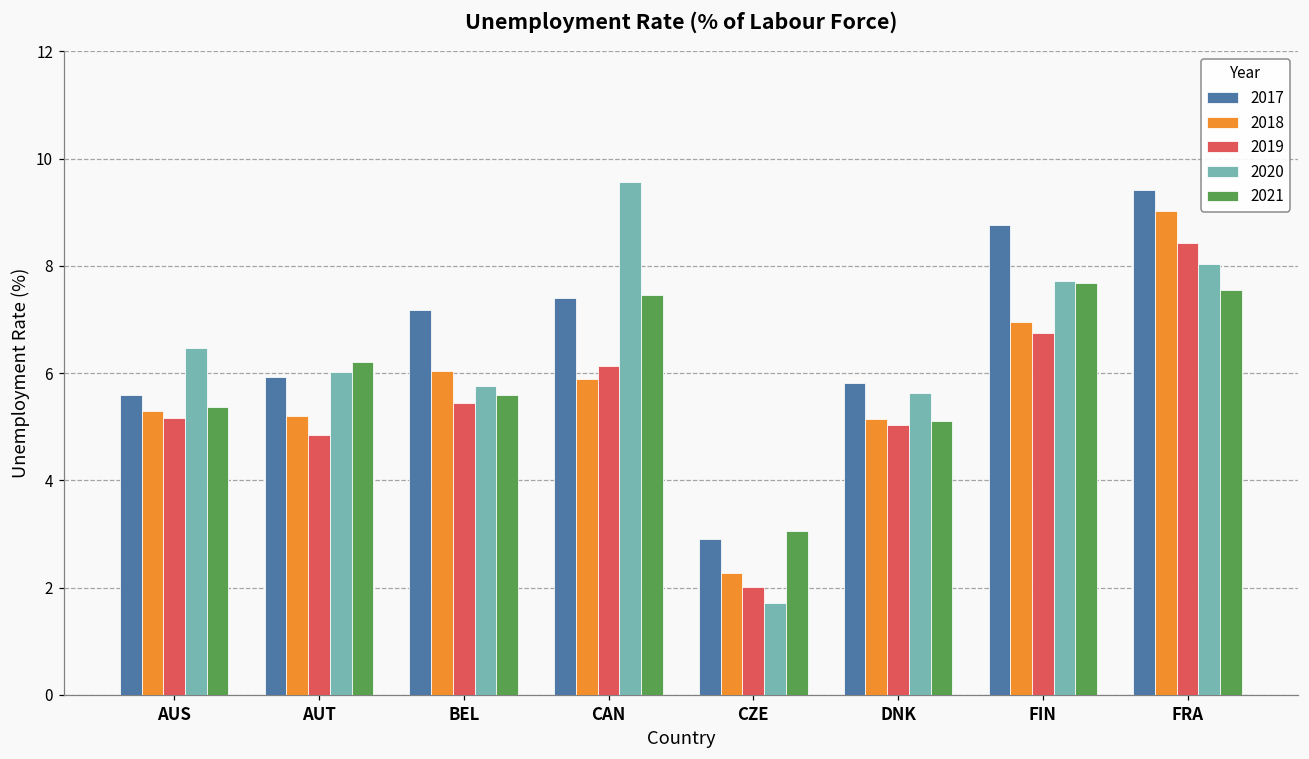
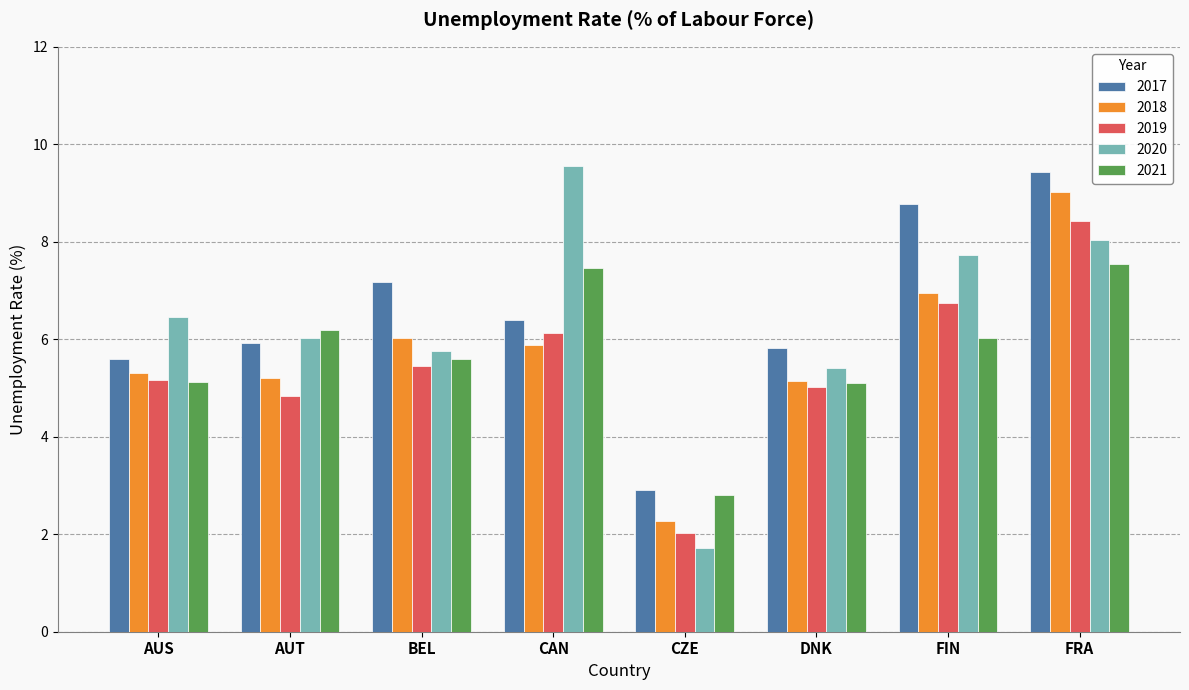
  {
    "2017": {
      "AUS": 5.6,
      "AUT": 5.9,
      "BEL": 7.2,
-     "CAN": 7.4,
+     "CAN": 6.4,
      "CZE": 2.9,
      "DNK": 5.8,
      "FIN": 8.8,
      "FRA": 9.4
    },
    "2018": {
      "AUS": 5.3,
      "AUT": 5.2,
      "BEL": 6.0,
      "CAN": 5.9,
      "CZE": 2.3,
      "DNK": 5.2,
      "FIN": 7.0,
      "FRA": 9.0
    },
    "2019": {
      "AUS": 5.2,
      "AUT": 4.8,
      "BEL": 5.4,
      "CAN": 6.1,
      "CZE": 2.0,
      "DNK": 5.0,
      "FIN": 6.7,
      "FRA": 8.4
    },
    "2020": {
      "AUS": 6.5,
      "AUT": 6.0,
      "BEL": 5.8,
      "CAN": 9.6,
      "CZE": 1.7,
-     "DNK": 5.6,
+     "DNK": 5.4,
      "FIN": 7.7,
      "FRA": 8.0
    },
    "2021": {
-     "AUS": 5.4,
+     "AUS": 5.1,
      "AUT": 6.2,
      "BEL": 5.6,
      "CAN": 7.5,
-     "CZE": 3.0,
+     "CZE": 2.8,
      "DNK": 5.1,
-     "FIN": 7.7,
+     "FIN": 6.0,
      "FRA": 7.5
    }
  }
